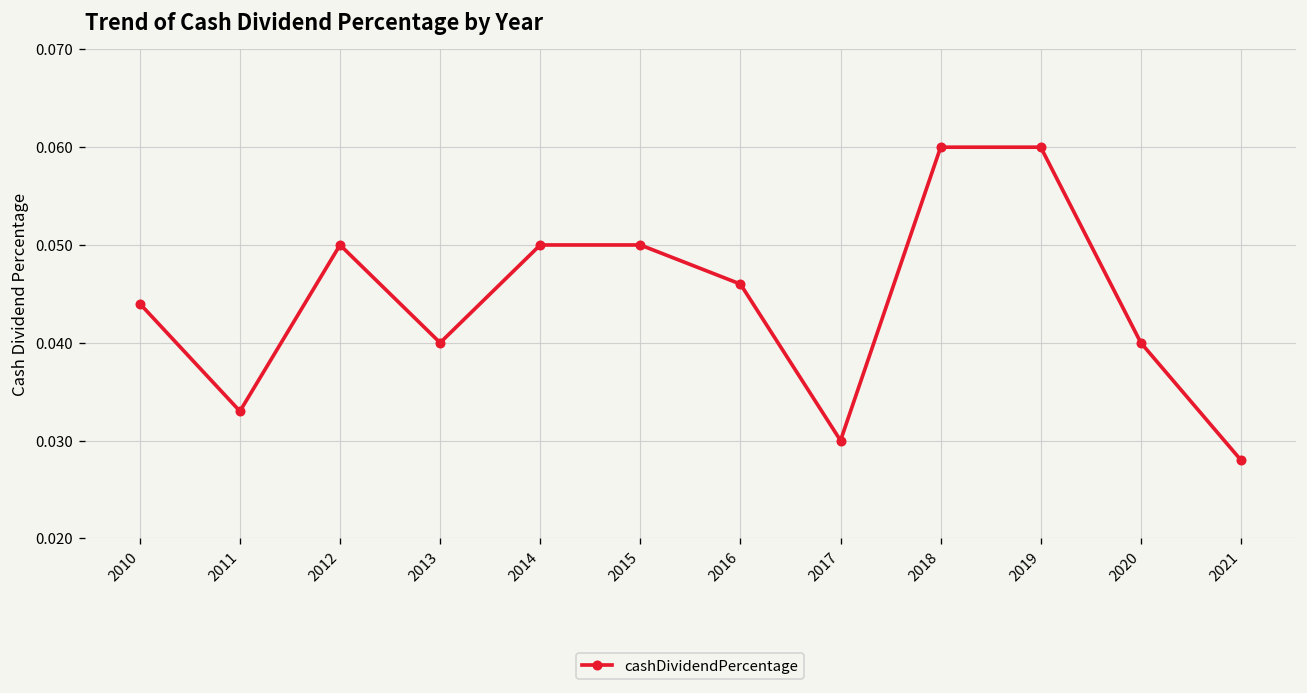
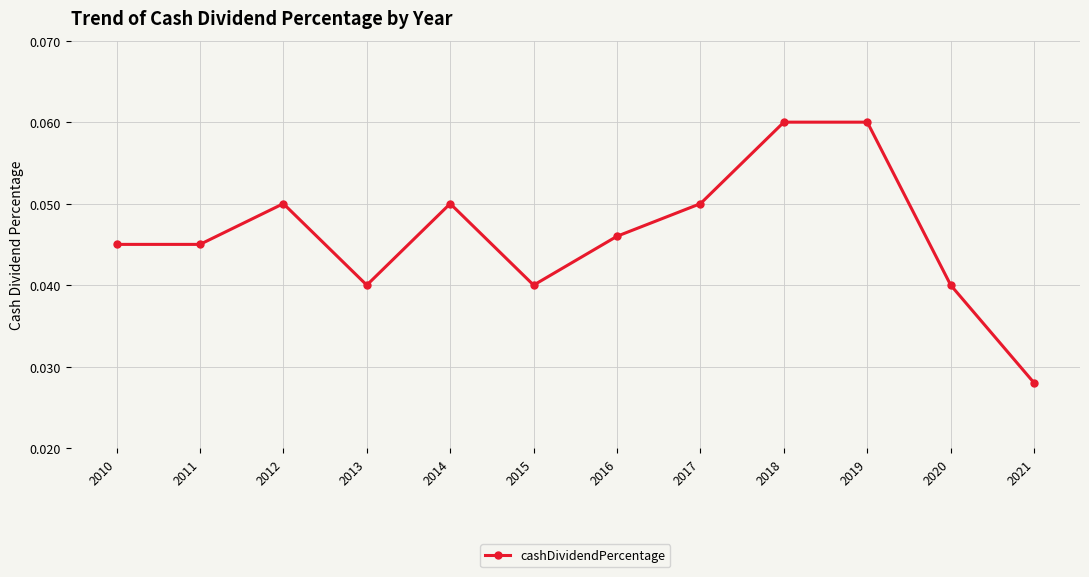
  {
-   "2010": 0.044,
-   "2011": 0.033,
+   "2010": 0.045,
+   "2011": 0.045,
    "2012": 0.050,
    "2013": 0.040,
    "2014": 0.050,
-   "2015": 0.05,
+   "2015": 0.04,
    "2016": 0.046,
-   "2017": 0.03,
+   "2017": 0.05,
    "2018": 0.060,
    "2019": 0.060,
    "2020": 0.040,
    "2021": 0.028
  }
